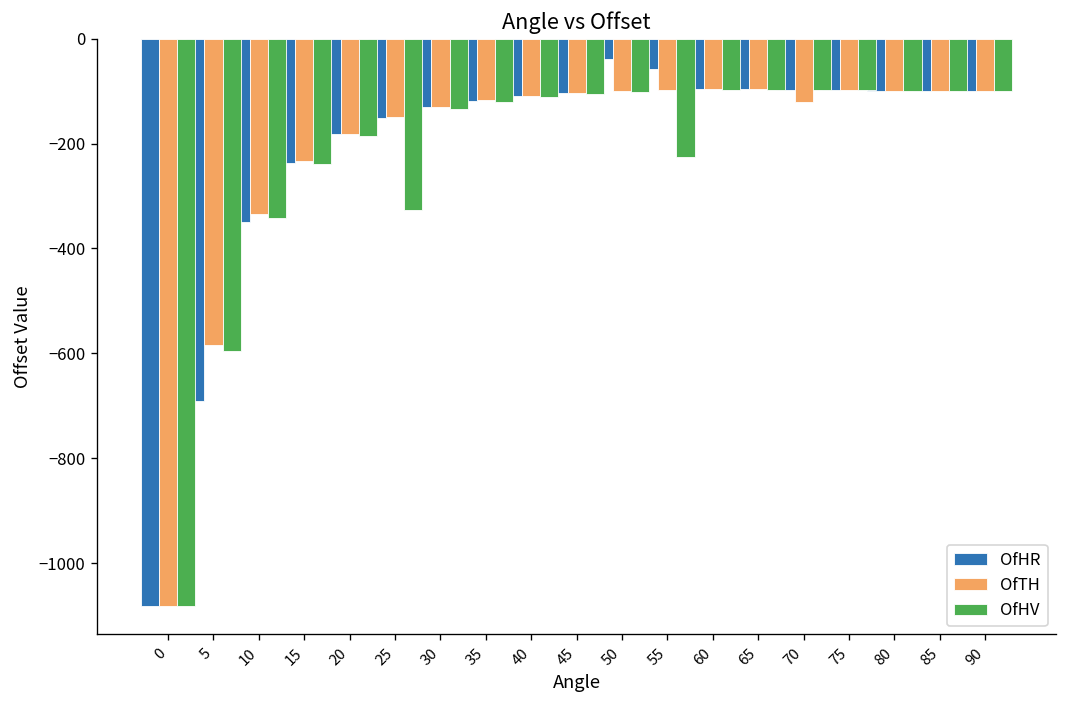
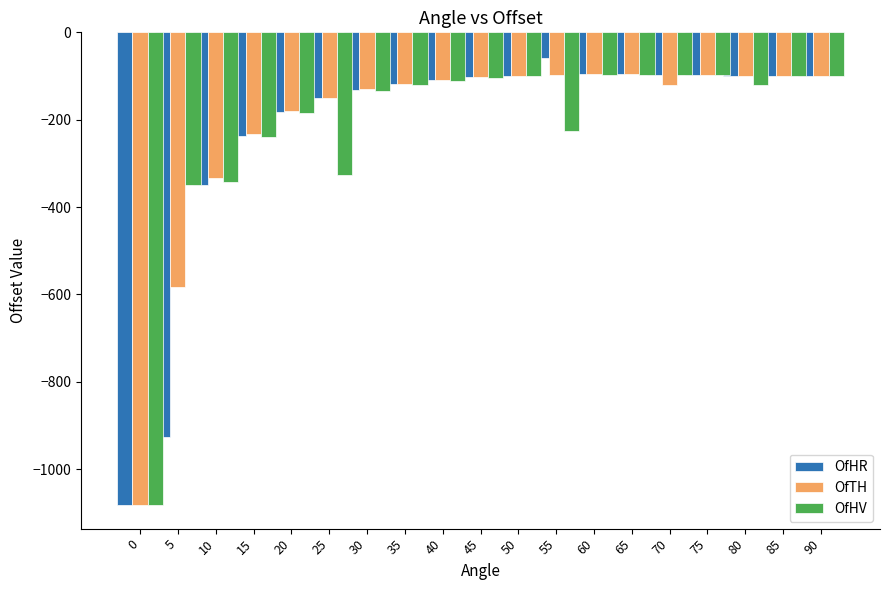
  {
    "OfHR": {
      "0": -1080,
-     "5": -690,
+     "5": -930,
      "10": -350,
      "15": -240,
      "20": -180,
      "25": -150,
      "30": -130,
      "35": -120,
      "40": -110,
      "45": -100,
-     "50": -40,
+     "50": -100,
      "55": -60,
      "60": -100,
      "65": -100,
      "70": -100,
      "75": -100,
      "80": -100,
      "85": -100,
      "90": -100
    },
    "OfTH": {
      "0": -1080,
      "5": -580,
      "10": -330,
      "15": -230,
      "20": -180,
      "25": -150,
      "30": -130,
      "35": -120,
      "40": -110,
      "45": -100,
      "50": -100,
      "55": -100,
      "60": -100,
      "65": -100,
      "70": -120,
      "75": -100,
      "80": -100,
      "85": -100,
      "90": -100
    },
    "OfHV": {
      "0": -1080,
-     "5": -600,
+     "5": -350,
      "10": -340,
      "15": -240,
      "20": -190,
      "25": -330,
      "30": -130,
      "35": -120,
      "40": -110,
      "45": -110,
      "50": -100,
      "55": -230,
      "60": -100,
      "65": -100,
      "70": -100,
      "75": -100,
-     "80": -100,
+     "80": -120,
      "85": -100,
      "90": -100
    }
  }
